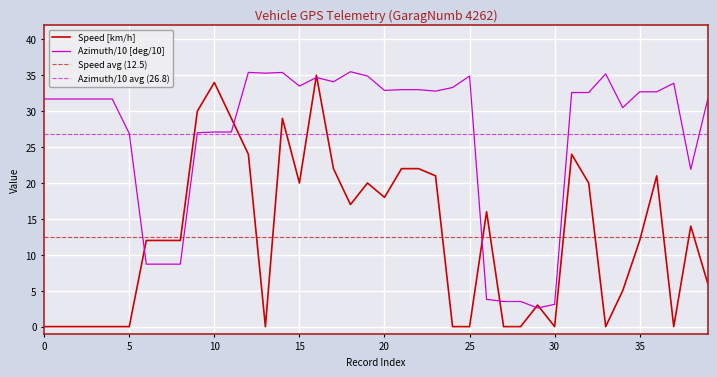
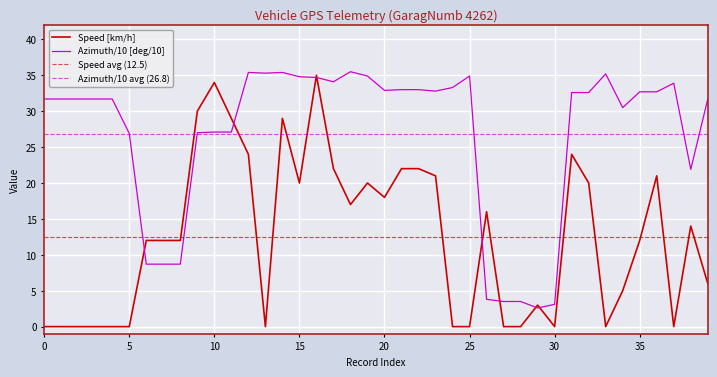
  {
    "Speed [km/h]": {
      "0": 0,
      "5": 0,
      "10": 34,
      "15": 20,
      "20": 18,
      "25": 0,
      "30": 0,
      "35": 12
    },
    "Azimuth/10 [deg/10]": {
      "0": 32,
      "5": 27,
      "10": 27,
-     "15": 34,
+     "15": 35,
      "20": 33,
      "25": 35,
      "30": 3,
      "35": 33
    }
  }
